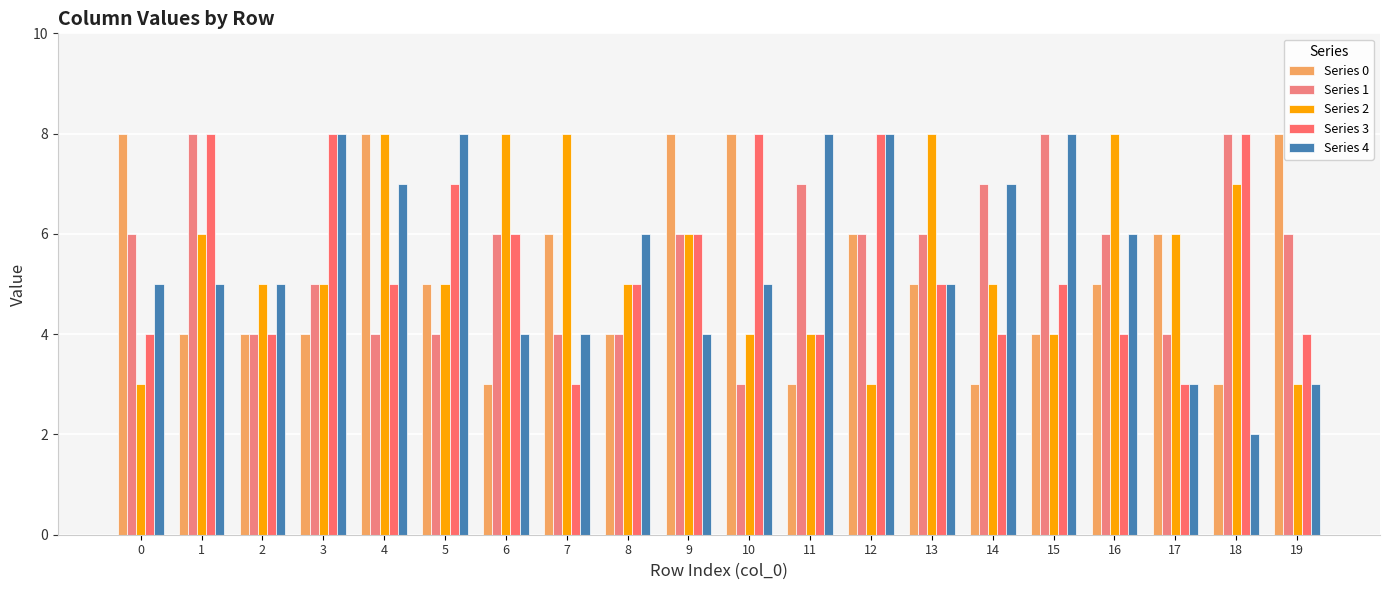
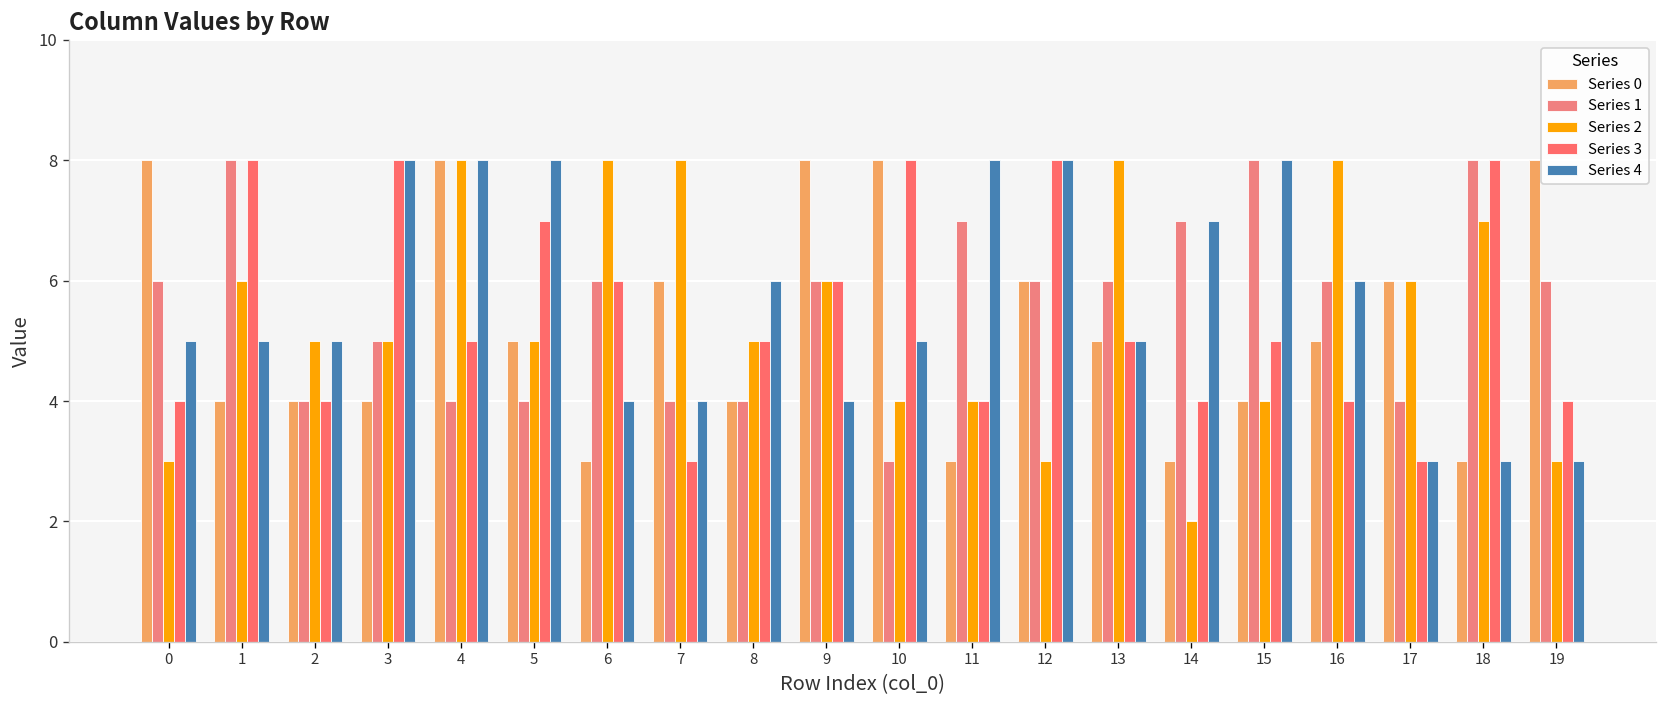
  {
    "Series 2": {
      "0": 3,
      "1": 6,
      "2": 5,
      "3": 5,
      "4": 8,
      "5": 5,
      "6": 8,
      "7": 8,
      "8": 5,
      "9": 6,
      "10": 4,
      "11": 4,
      "12": 3,
      "13": 8,
-     "14": 5,
+     "14": 2,
      "15": 4,
      "16": 8,
      "17": 6,
      "18": 7,
      "19": 3
    },
    "Series 4": {
      "0": 5,
      "1": 5,
      "2": 5,
      "3": 8,
-     "4": 7,
+     "4": 8,
      "5": 8,
      "6": 4,
      "7": 4,
      "8": 6,
      "9": 4,
      "10": 5,
      "11": 8,
      "12": 8,
      "13": 5,
      "14": 7,
      "15": 8,
      "16": 6,
      "17": 3,
-     "18": 2,
+     "18": 3,
      "19": 3
    }
  }
